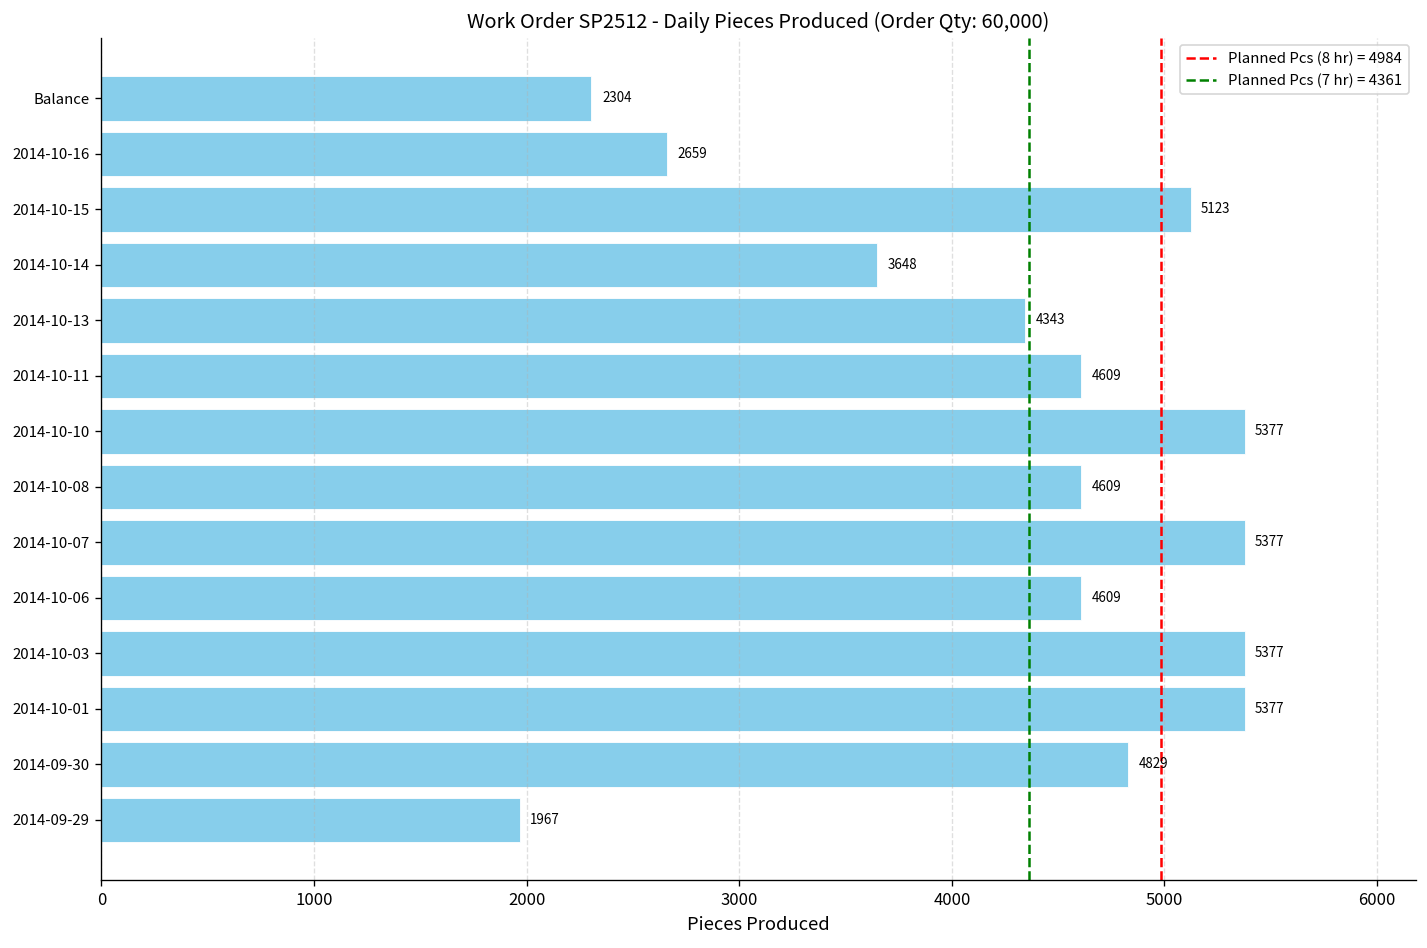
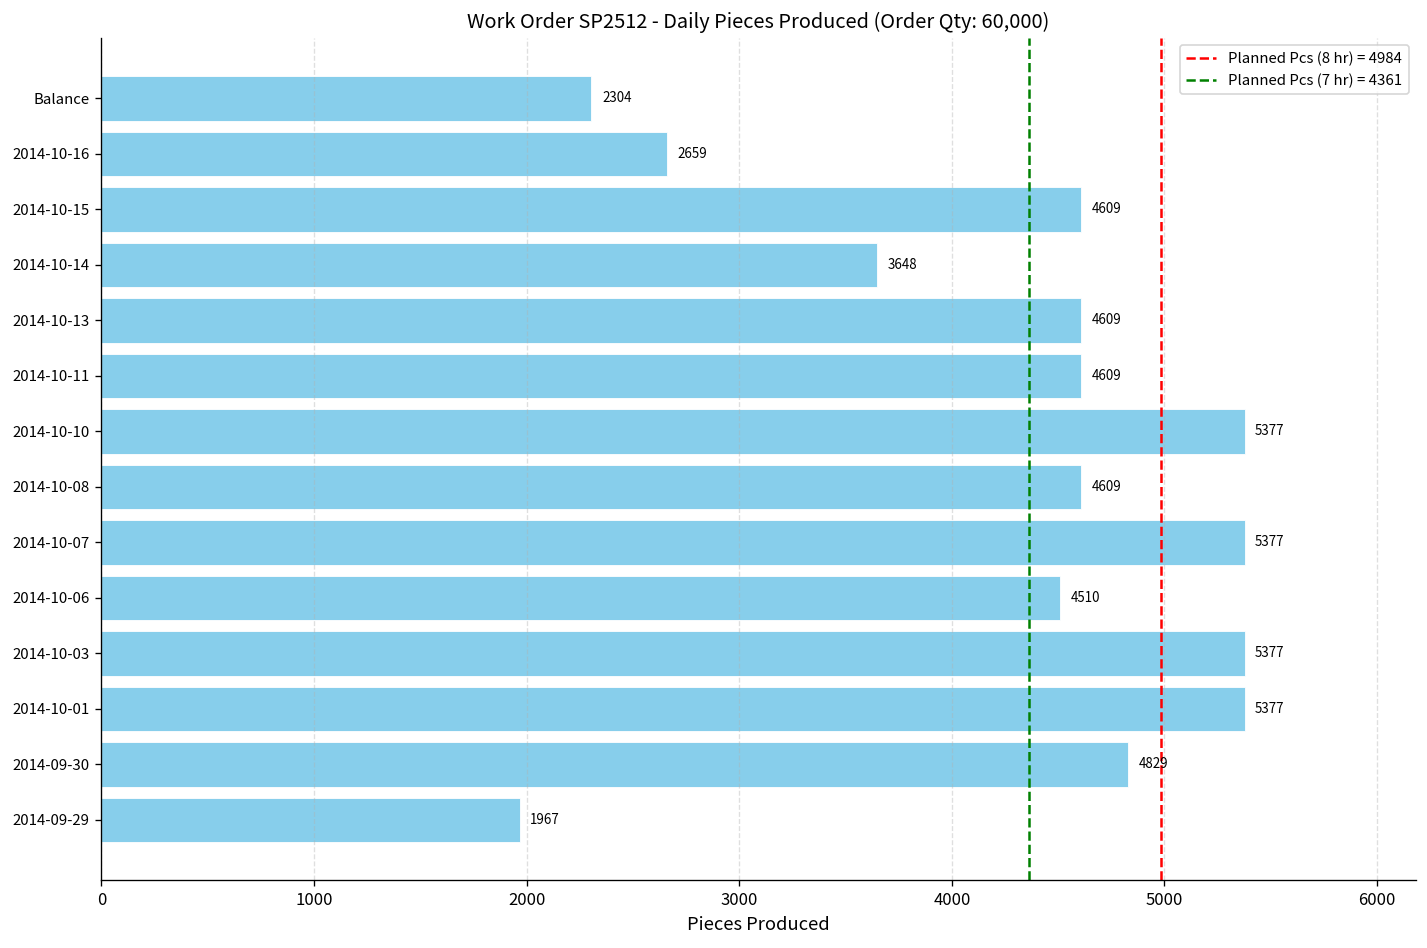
  {
    "Balance": 2304,
    "2014-10-16": 2659,
-   "2014-10-15": 5123,
+   "2014-10-15": 4609,
    "2014-10-14": 3648,
-   "2014-10-13": 4343,
+   "2014-10-13": 4609,
    "2014-10-11": 4609,
    "2014-10-10": 5377,
    "2014-10-08": 4609,
    "2014-10-07": 5377,
-   "2014-10-06": 4609,
+   "2014-10-06": 4510,
    "2014-10-03": 5377,
    "2014-10-01": 5377,
    "2014-09-30": 4829,
    "2014-09-29": 1967
  }
